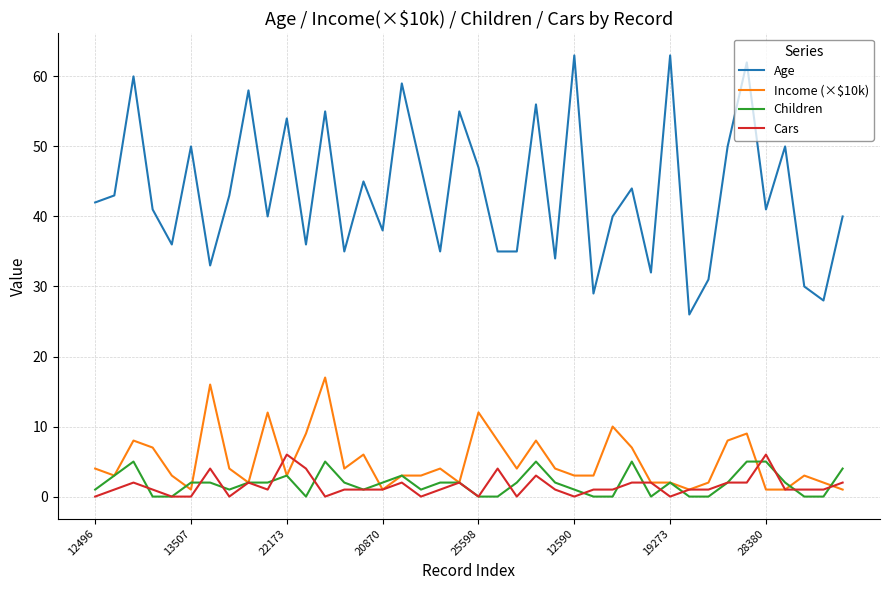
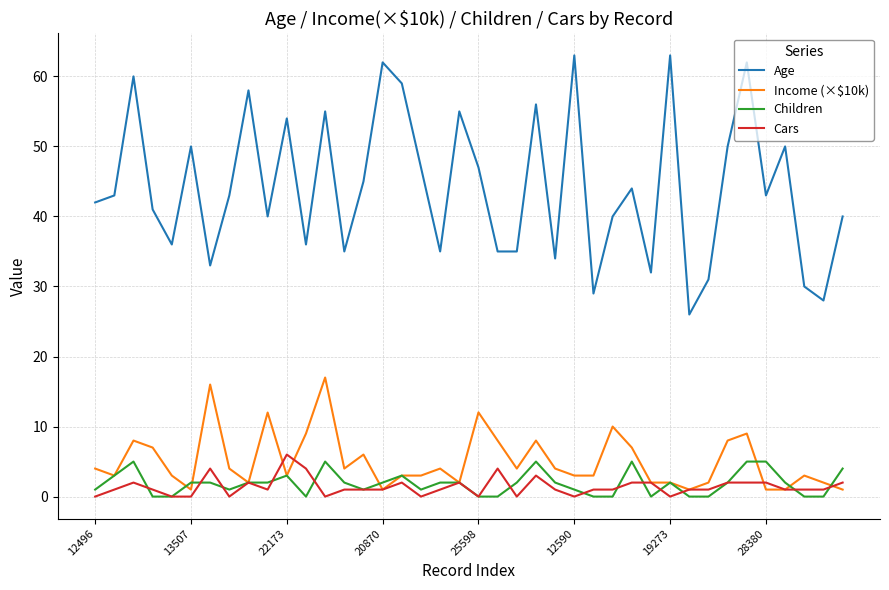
  {
    "Age": {
      "12496": 42,
      "13507": 50,
      "22173": 54,
-     "20870": 38,
+     "20870": 62,
      "25598": 47,
      "12590": 63,
      "19273": 63,
-     "28380": 41
+     "28380": 43
    },
    "Income (×$10k)": {
      "12496": 4,
      "13507": 1,
      "25598": 12,
      "12590": 3,
      "28380": 1
    },
    "Children": {
      "12496": 1,
      "13507": 2,
      "20870": 2,
      "12590": 1,
      "28380": 5
    },
    "Cars": {
      "12496": 0,
      "13507": 0,
      "22173": 6,
      "12590": 0,
      "19273": 0,
-     "28380": 6
+     "28380": 2
    }
  }
